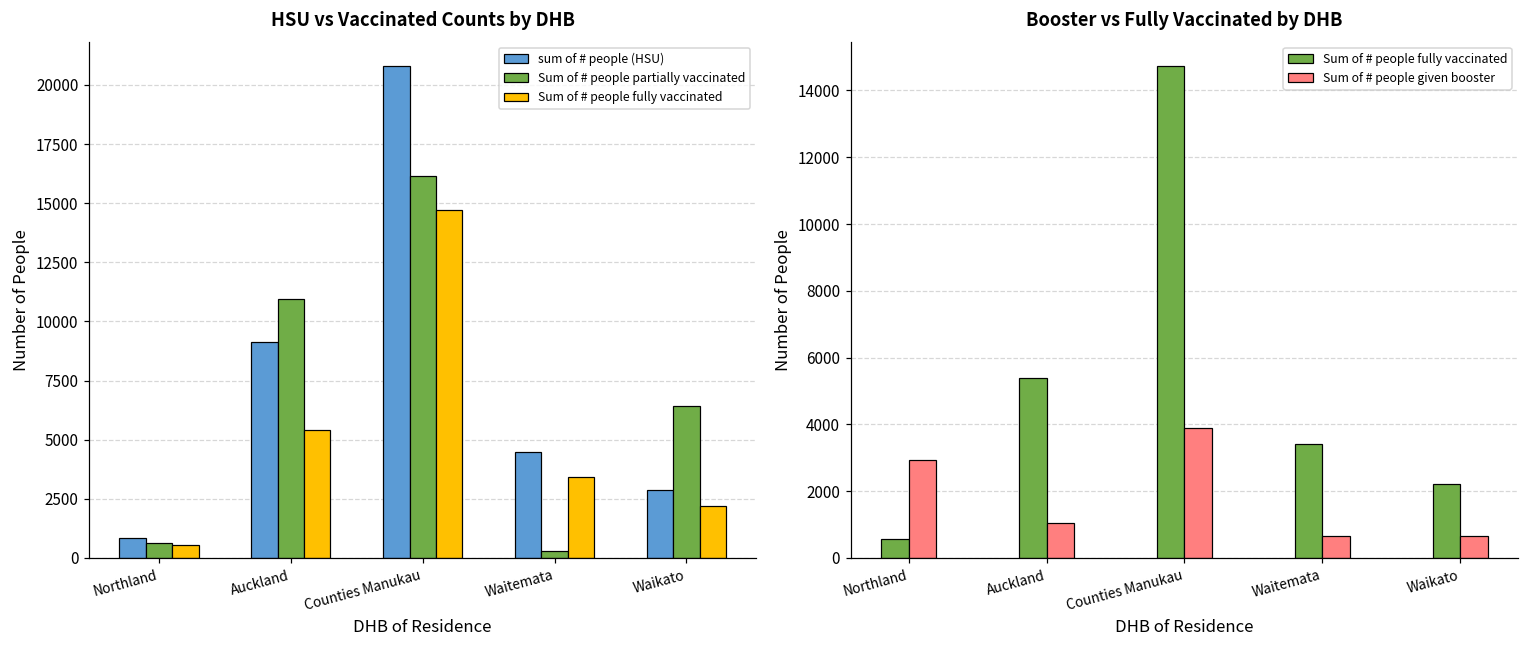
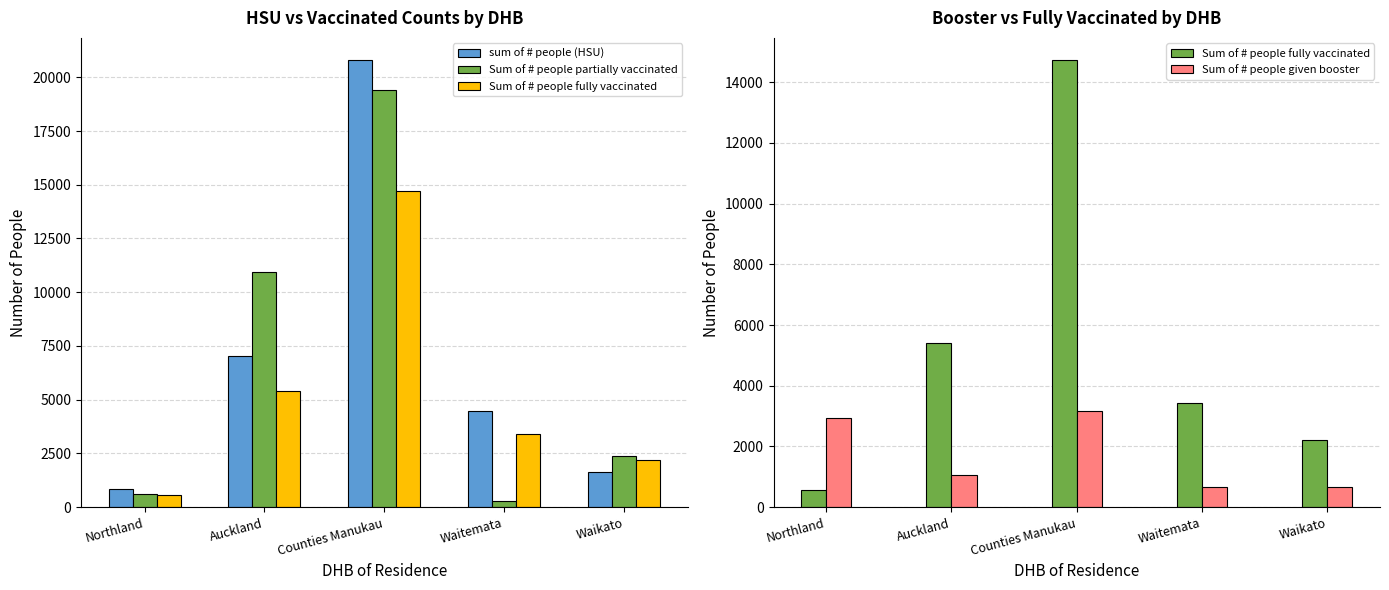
  {
    "HSU vs Vaccinated Counts by DHB": {
      "sum of # people (HSU)": {
        "Northland": 800,
-       "Auckland": 9100,
+       "Auckland": 7000,
        "Counties Manukau": 20800,
        "Waitemata": 4500,
-       "Waikato": 2900
+       "Waikato": 1700
      },
      "Sum of # people partially vaccinated": {
        "Northland": 600,
        "Auckland": 11000,
-       "Counties Manukau": 16100,
+       "Counties Manukau": 19400,
        "Waitemata": 300,
-       "Waikato": 6400
+       "Waikato": 2400
      }
    },
    "Booster vs Fully Vaccinated by DHB": {
      "Sum of # people fully vaccinated": {
        "Northland": 600,
        "Auckland": 5400,
        "Counties Manukau": 14700,
        "Waitemata": 3400,
        "Waikato": 2200
      },
      "Sum of # people given booster": {
        "Northland": 2900,
        "Auckland": 1100,
-       "Counties Manukau": 3900,
+       "Counties Manukau": 3200,
        "Waitemata": 700,
        "Waikato": 700
      }
    }
  }
